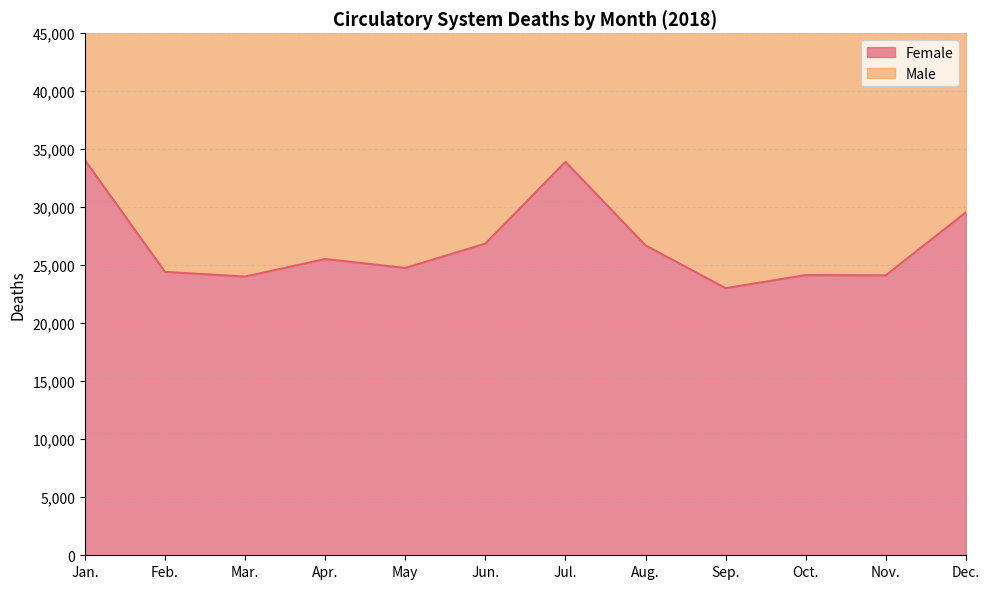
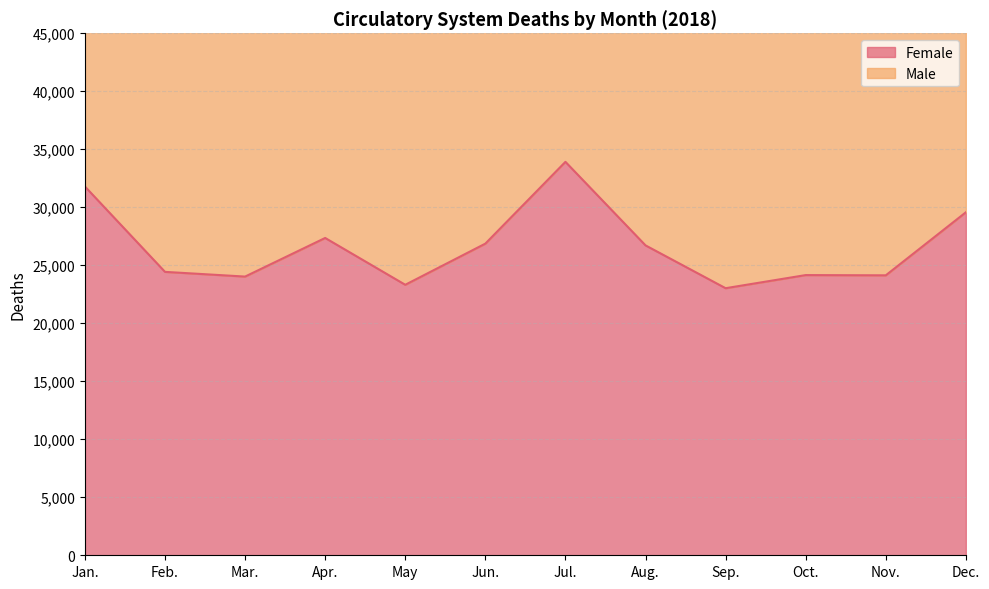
  {
    "Female": {
-     "Jan.": "34,100",
+     "Jan.": "31,800",
      "Feb.": "24,400",
      "Mar.": "24,000",
-     "Apr.": "25,500",
-     "May": "24,800",
+     "Apr.": "27,400",
+     "May": "23,300",
      "Jun.": "26,900",
      "Jul.": "33,900",
      "Aug.": "26,700",
      "Sep.": "23,000",
      "Oct.": "24,200",
      "Nov.": "24,100",
      "Dec.": "29,600"
    }
  }
